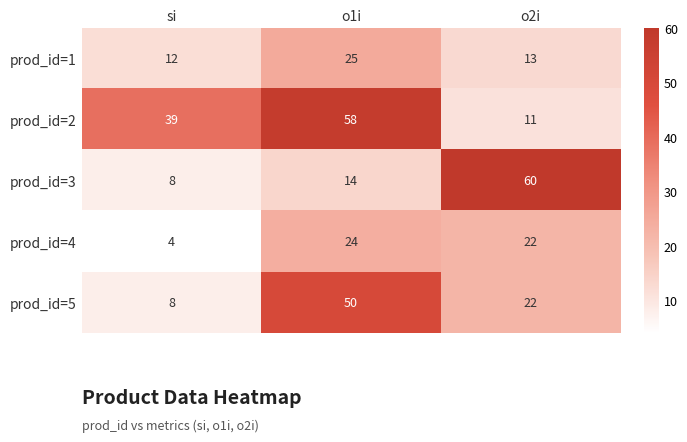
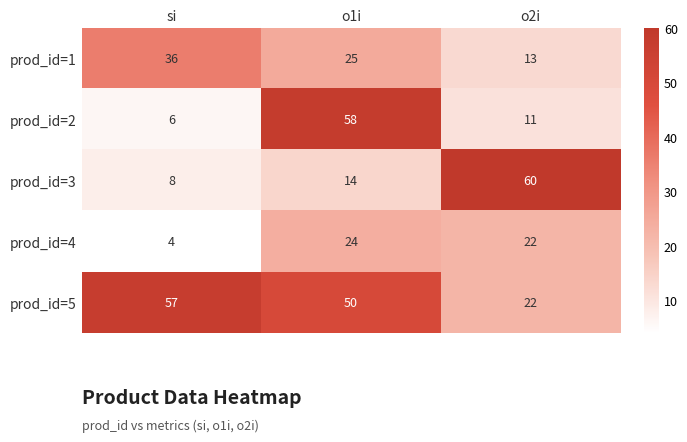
  {
    "prod_id=1": {
-     "si": 12,
+     "si": 36,
      "o1i": 25,
      "o2i": 13
    },
    "prod_id=2": {
-     "si": 39,
+     "si": 6,
      "o1i": 58,
      "o2i": 11
    },
    "prod_id=3": {
      "si": 8,
      "o1i": 14,
      "o2i": 60
    },
    "prod_id=4": {
      "si": 4,
      "o1i": 24,
      "o2i": 22
    },
    "prod_id=5": {
-     "si": 8,
+     "si": 57,
      "o1i": 50,
      "o2i": 22
    }
  }
